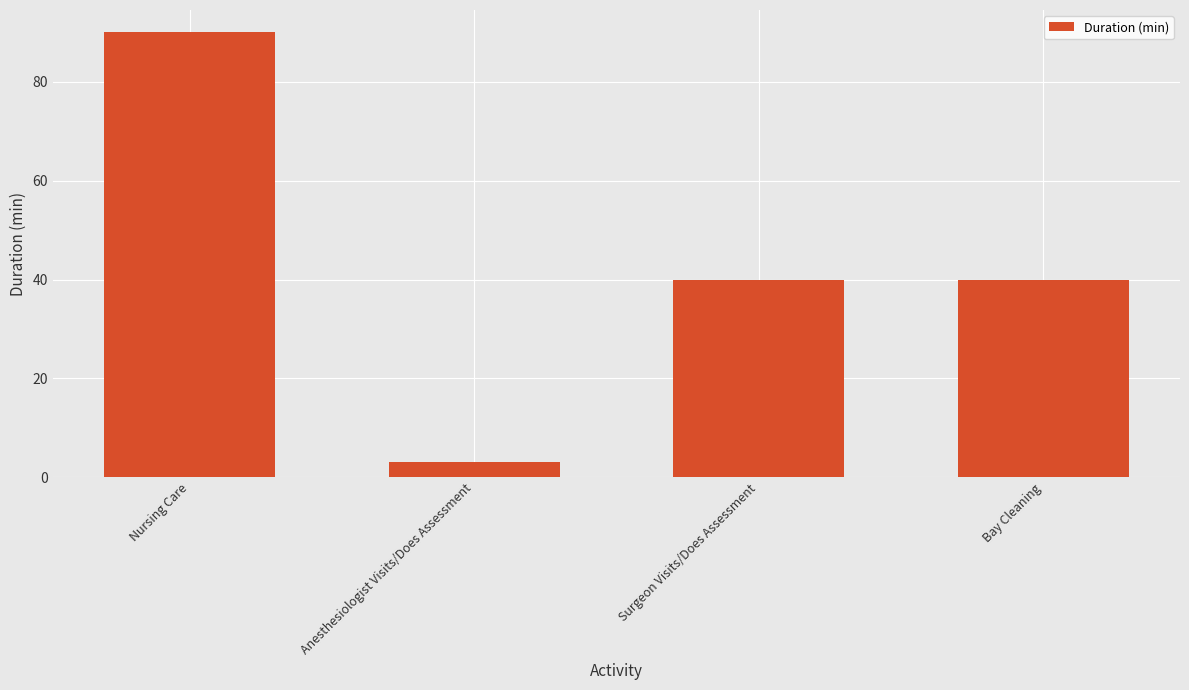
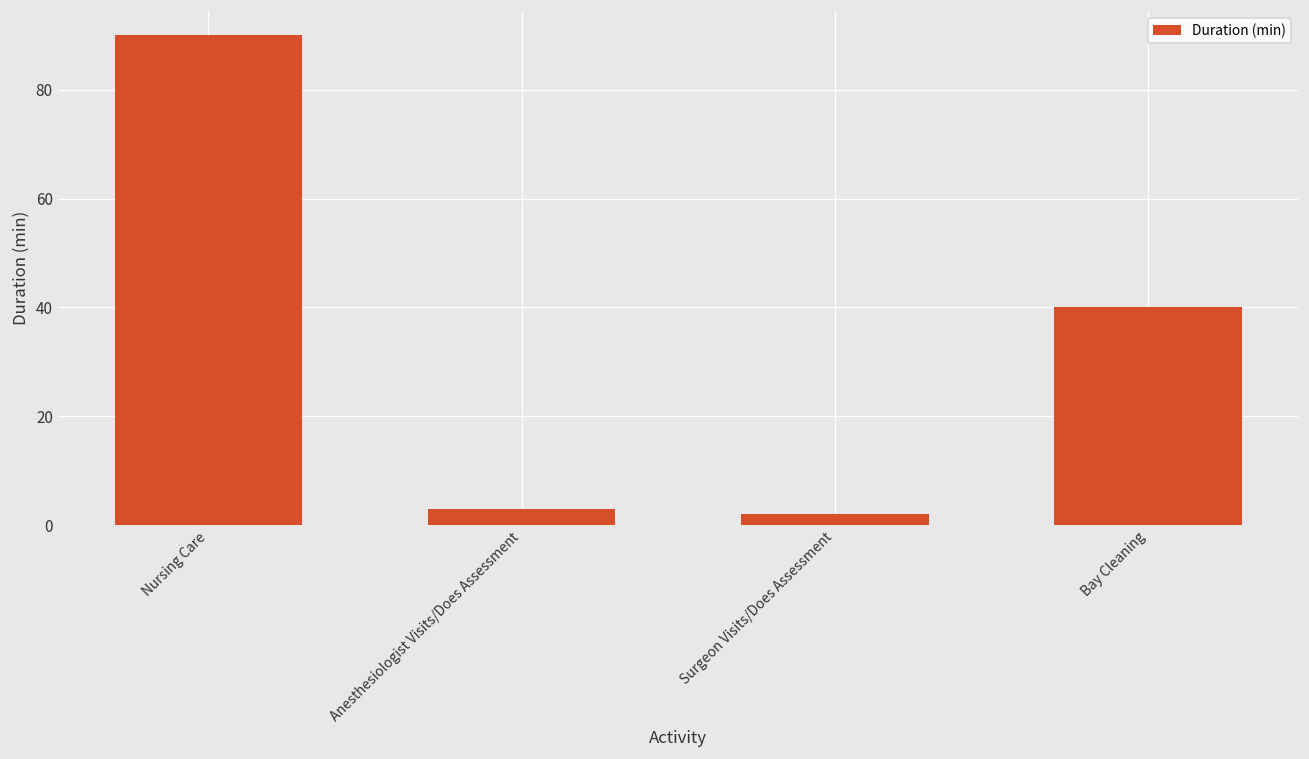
  {
    "Nursing Care": 90,
    "Anesthesiologist Visits/Does Assessment": 3,
-   "Surgeon Visits/Does Assessment": 40,
+   "Surgeon Visits/Does Assessment": 2,
    "Bay Cleaning": 40
  }
